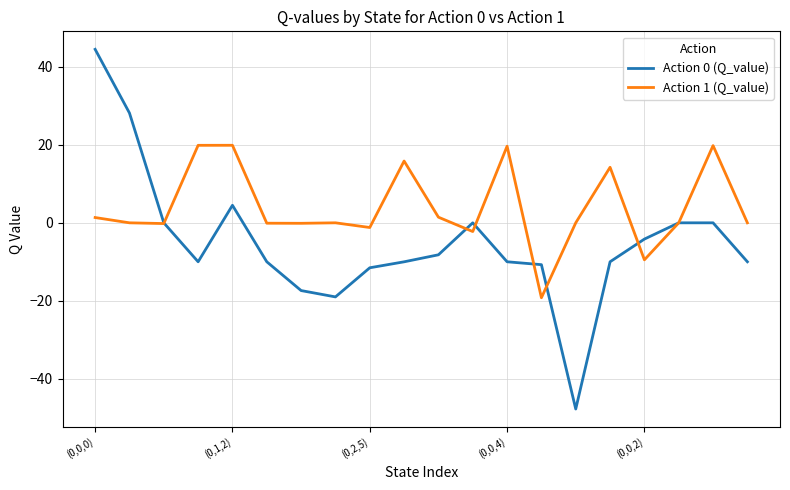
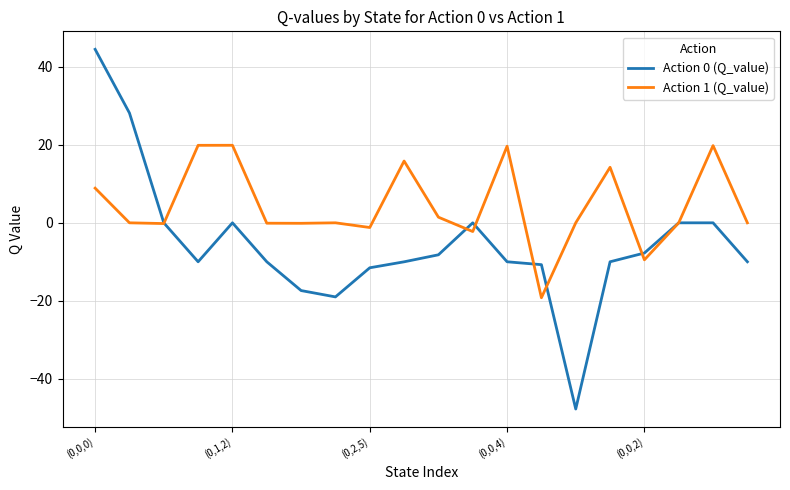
  {
    "Action 0 (Q_value)": {
      "(0,0,0)": 45,
-     "(0,1,2)": 5,
+     "(0,1,2)": 0,
      "(0,2,5)": -12,
      "(0,0,4)": -10,
-     "(0,0,2)": -4
+     "(0,0,2)": -8
    },
    "Action 1 (Q_value)": {
-     "(0,0,0)": 1,
+     "(0,0,0)": 9,
      "(0,1,2)": 20,
      "(0,2,5)": -1,
      "(0,0,4)": 20,
      "(0,0,2)": -10
    }
  }
